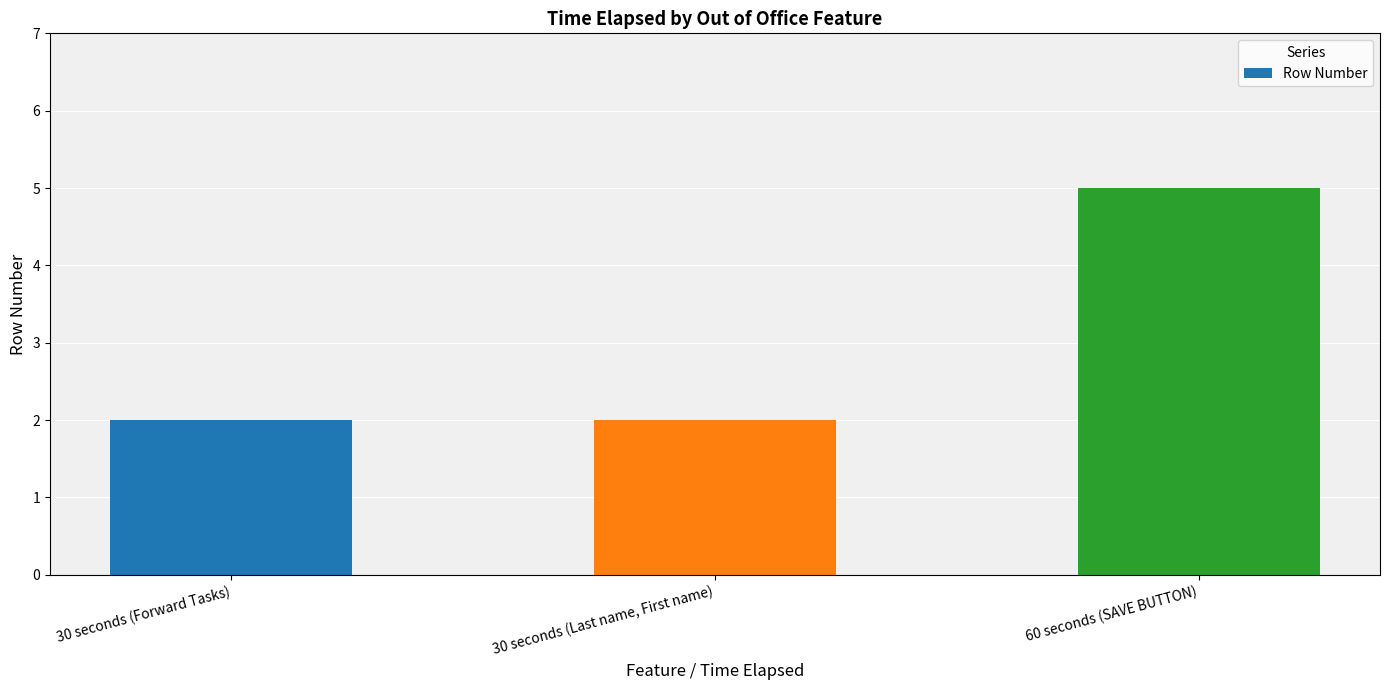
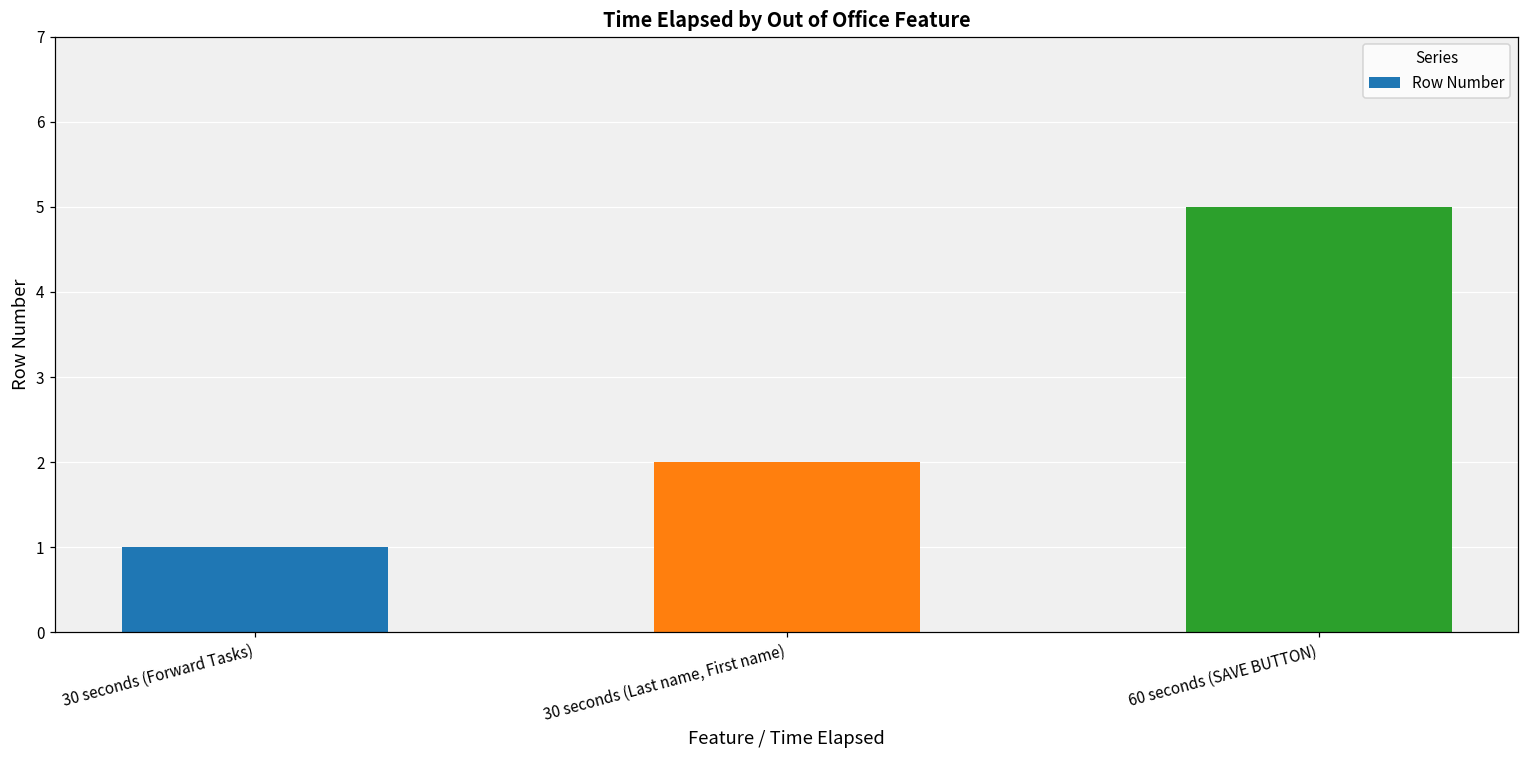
  {
-   "30 seconds (Forward Tasks)": 2,
+   "30 seconds (Forward Tasks)": 1,
    "30 seconds (Last name, First name)": 2,
    "60 seconds (SAVE BUTTON)": 5
  }
